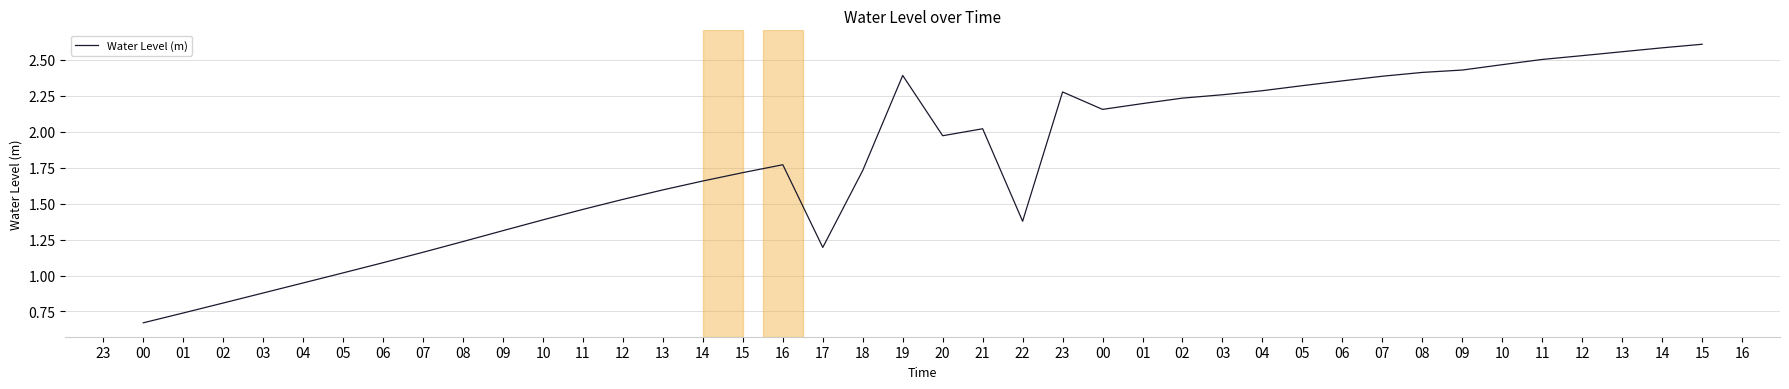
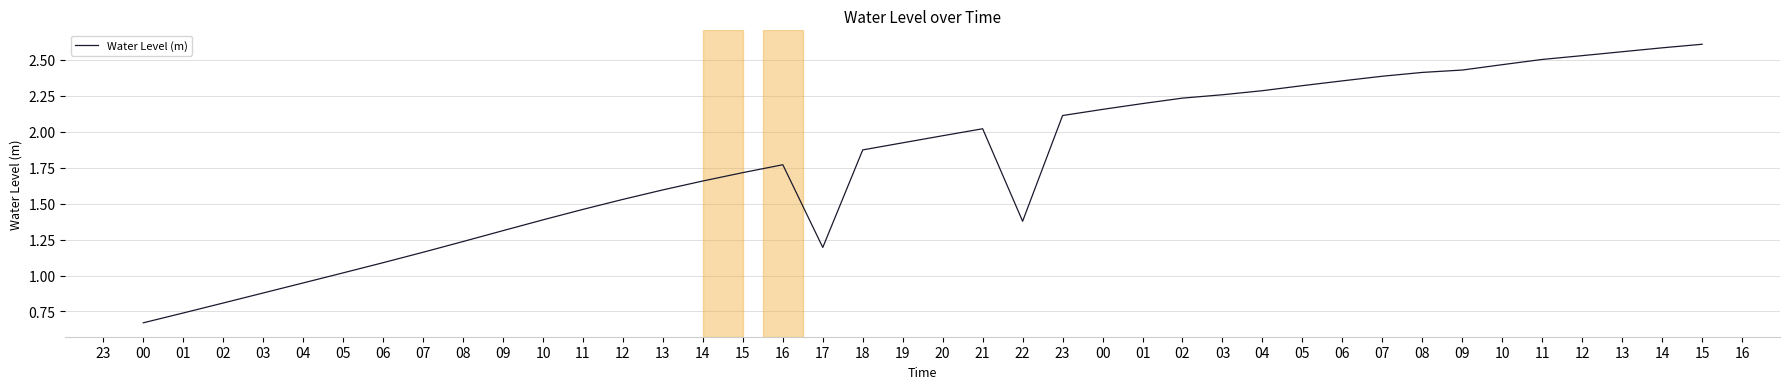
  {
    "16": 1.77,
    "17": 1.20,
-   "18": 1.73,
-   "19": 2.39,
+   "18": 1.87,
+   "19": 1.92,
    "20": 1.97,
    "21": 2.02,
    "22": 1.38,
-   "23": 2.28
+   "23": 2.11
  }
